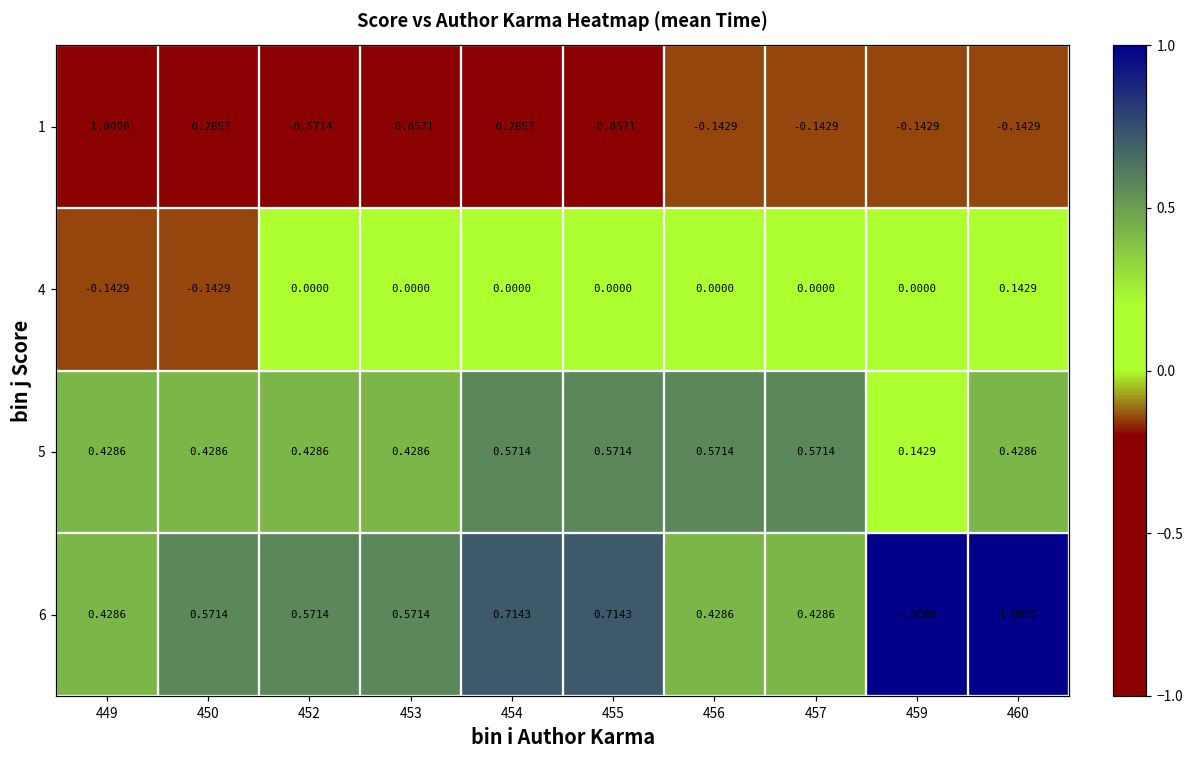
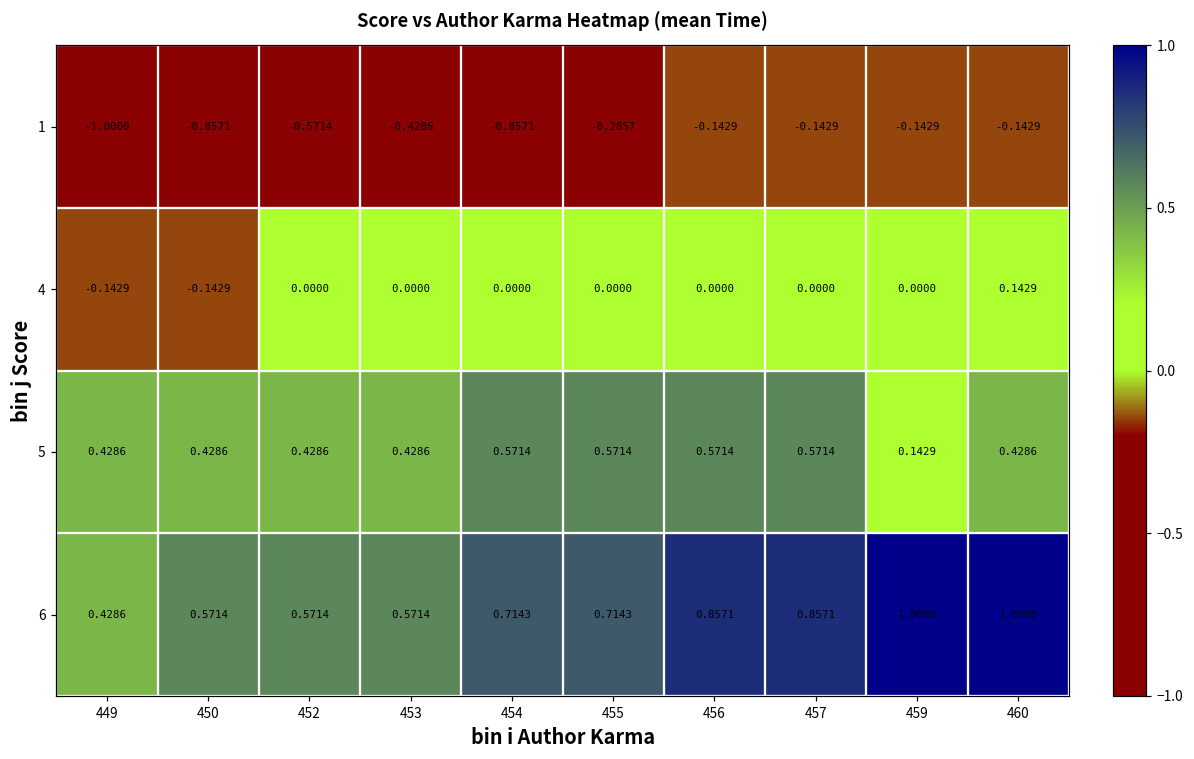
  {
    "1": {
      "449": -1.0000,
-     "450": -0.2857,
+     "450": -0.8571,
      "452": -0.5714,
-     "453": -0.8571,
-     "454": -0.2857,
-     "455": -0.8571,
+     "453": -0.4286,
+     "454": -0.8571,
+     "455": -0.2857,
      "456": -0.1429,
      "457": -0.1429,
      "459": -0.1429,
      "460": -0.1429
    },
    "4": {
      "449": -0.1429,
      "450": -0.1429,
      "452": 0.0000,
      "453": 0.0000,
      "454": 0.0000,
      "455": 0.0000,
      "456": 0.0000,
      "457": 0.0000,
      "459": 0.0000,
      "460": 0.1429
    },
    "5": {
      "449": 0.4286,
      "450": 0.4286,
      "452": 0.4286,
      "453": 0.4286,
      "454": 0.5714,
      "455": 0.5714,
      "456": 0.5714,
      "457": 0.5714,
      "459": 0.1429,
      "460": 0.4286
    },
    "6": {
      "449": 0.4286,
      "450": 0.5714,
      "452": 0.5714,
      "453": 0.5714,
      "454": 0.7143,
      "455": 0.7143,
-     "456": 0.4286,
-     "457": 0.4286,
+     "456": 0.8571,
+     "457": 0.8571,
      "459": 1.0000,
      "460": 1.0000
    }
  }
